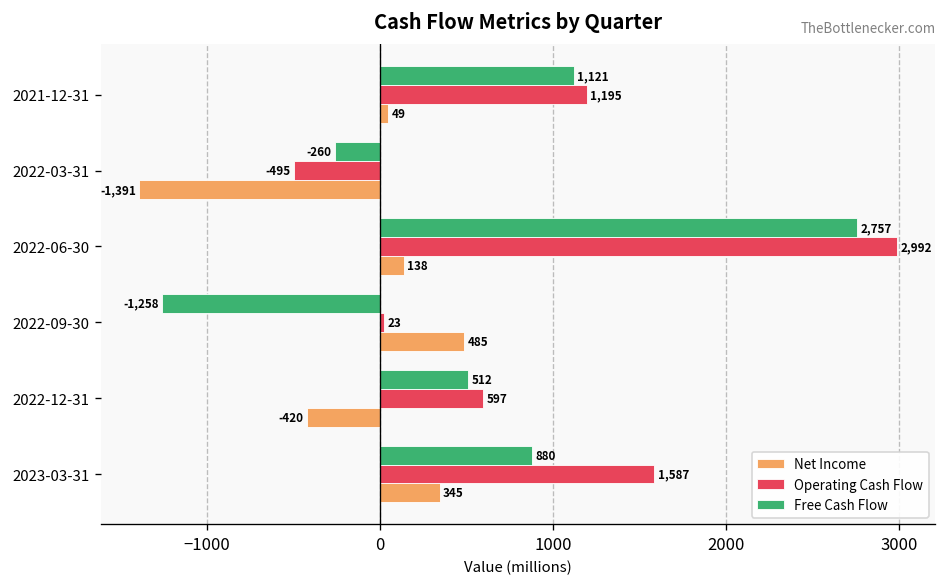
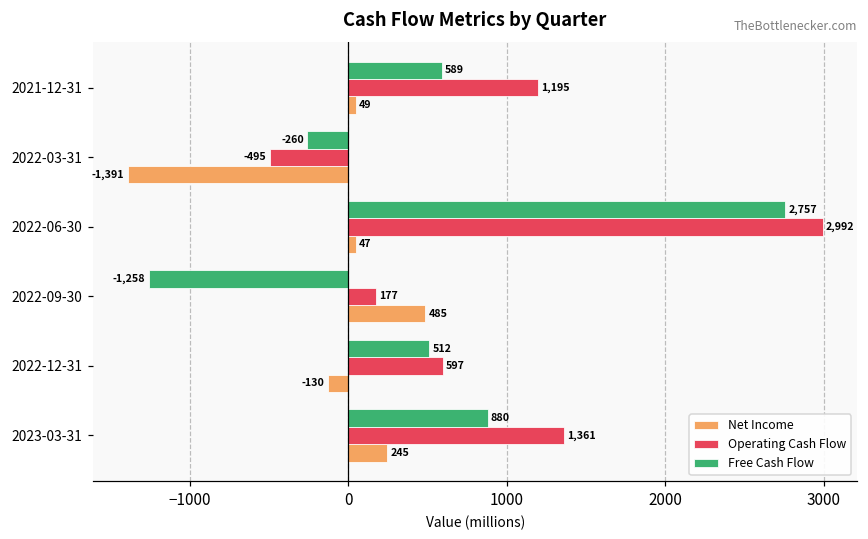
  {
    "Net Income": {
      "2021-12-31": "49",
      "2022-03-31": "-1,391",
-     "2022-06-30": "138",
+     "2022-06-30": "47",
      "2022-09-30": "485",
-     "2022-12-31": "-420",
-     "2023-03-31": "345"
+     "2022-12-31": "-130",
+     "2023-03-31": "245"
    },
    "Operating Cash Flow": {
      "2021-12-31": "1,195",
      "2022-03-31": "-495",
      "2022-06-30": "2,992",
-     "2022-09-30": "23",
+     "2022-09-30": "177",
      "2022-12-31": "597",
-     "2023-03-31": "1,587"
+     "2023-03-31": "1,361"
    },
    "Free Cash Flow": {
-     "2021-12-31": "1,121",
+     "2021-12-31": "589",
      "2022-03-31": "-260",
      "2022-06-30": "2,757",
      "2022-09-30": "-1,258",
      "2022-12-31": "512",
      "2023-03-31": "880"
    }
  }
